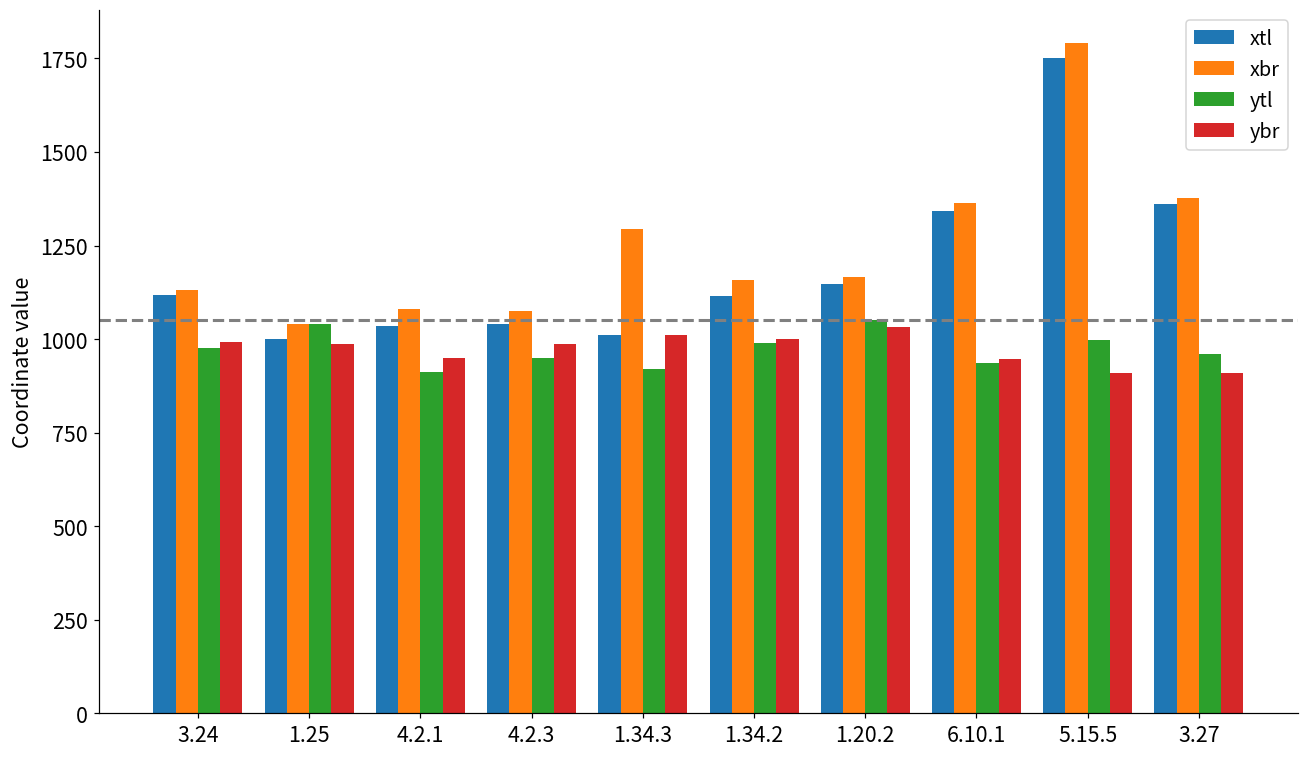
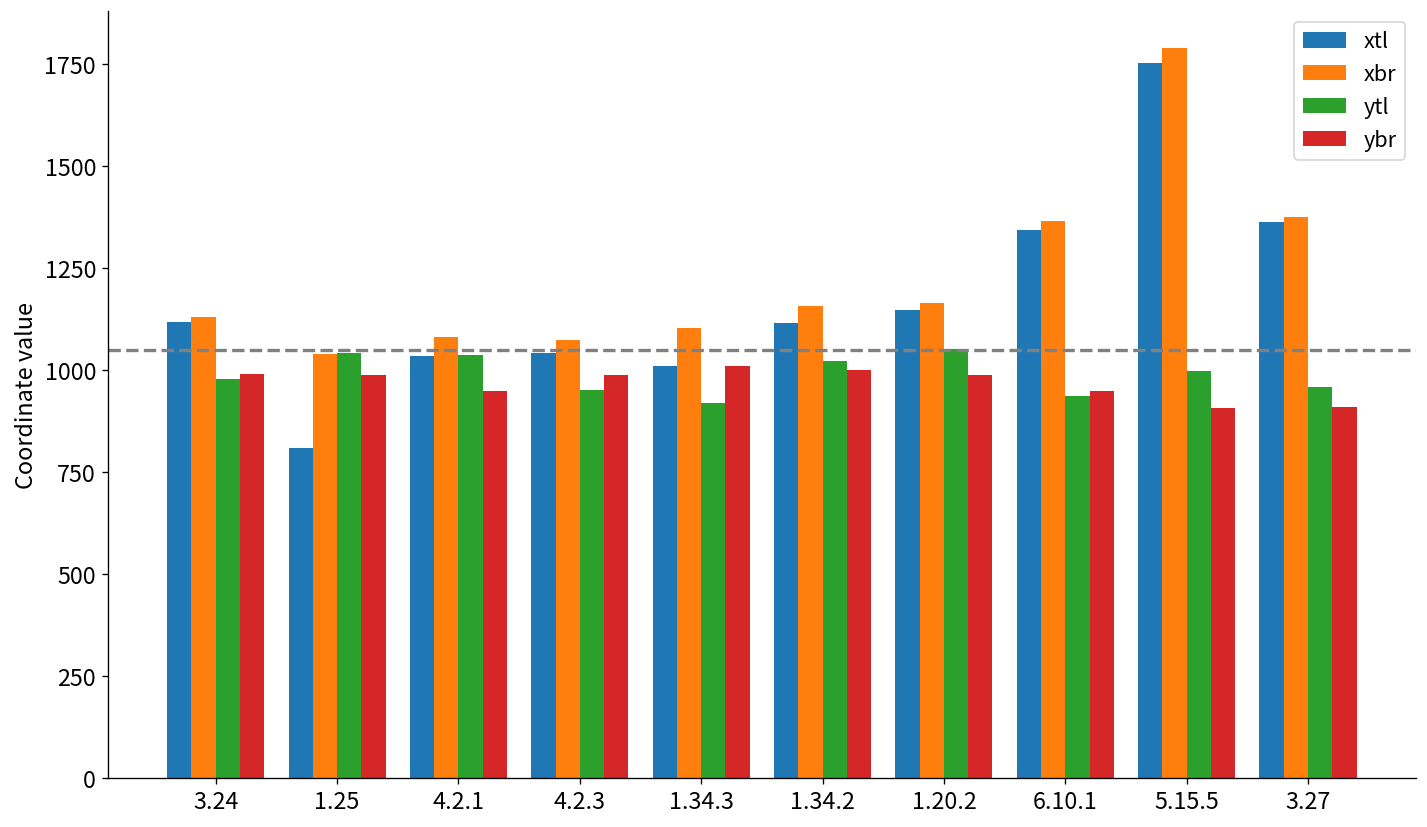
  {
    "xtl": {
      "3.24": 1120,
-     "1.25": 1000,
+     "1.25": 810,
      "4.2.1": 1030,
      "4.2.3": 1040,
      "1.34.3": 1010,
      "1.34.2": 1120,
      "1.20.2": 1150,
      "6.10.1": 1340,
      "5.15.5": 1750,
      "3.27": 1360
    },
    "xbr": {
      "3.24": 1130,
      "1.25": 1040,
      "4.2.1": 1080,
      "4.2.3": 1070,
-     "1.34.3": 1300,
+     "1.34.3": 1100,
      "1.34.2": 1160,
      "1.20.2": 1170,
      "6.10.1": 1360,
      "5.15.5": 1790,
      "3.27": 1380
    },
    "ytl": {
      "3.24": 980,
      "1.25": 1040,
-     "4.2.1": 910,
+     "4.2.1": 1040,
      "4.2.3": 950,
      "1.34.3": 920,
-     "1.34.2": 990,
+     "1.34.2": 1020,
      "1.20.2": 1050,
      "6.10.1": 940,
      "5.15.5": 1000,
      "3.27": 960
    },
    "ybr": {
      "3.24": 990,
      "1.25": 990,
      "4.2.1": 950,
      "4.2.3": 990,
      "1.34.3": 1010,
      "1.34.2": 1000,
-     "1.20.2": 1030,
+     "1.20.2": 990,
      "6.10.1": 950,
      "5.15.5": 910,
      "3.27": 910
    }
  }
